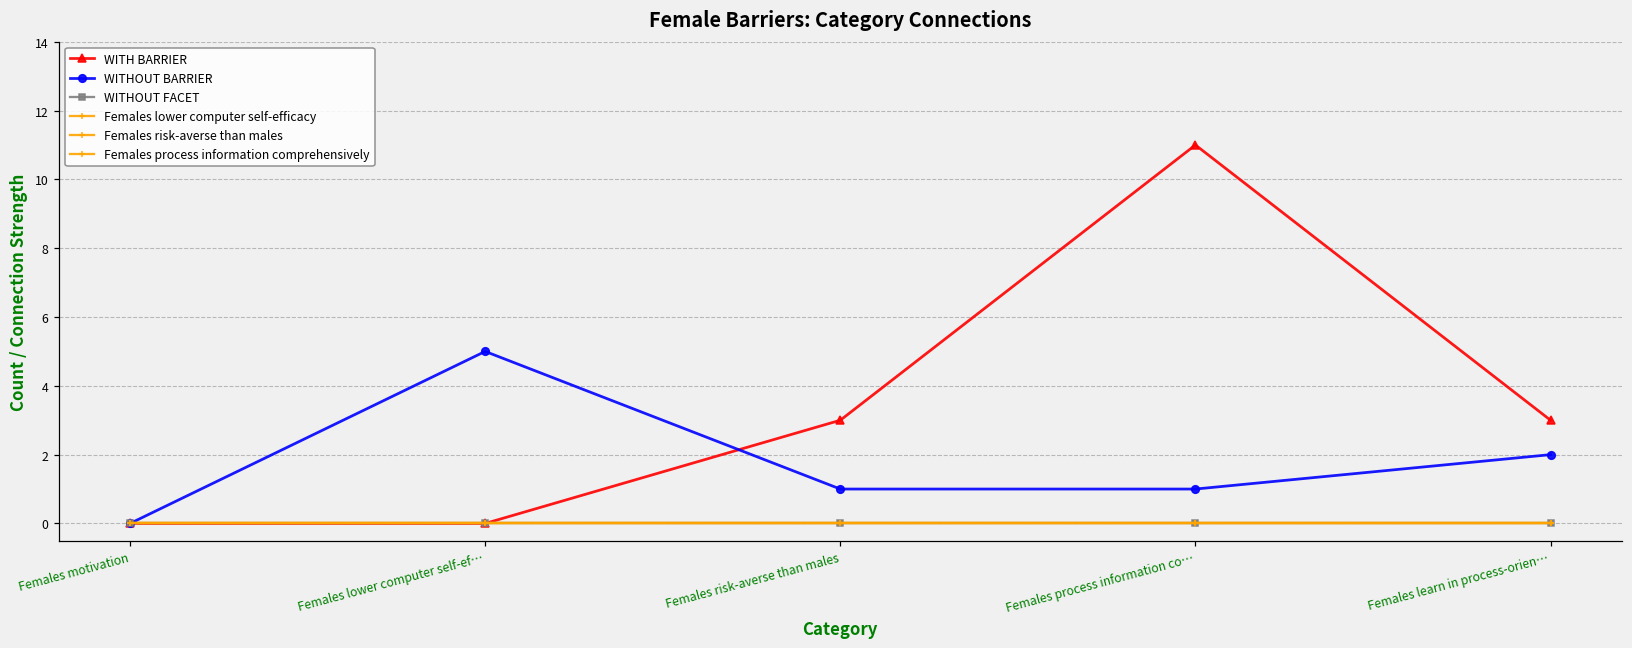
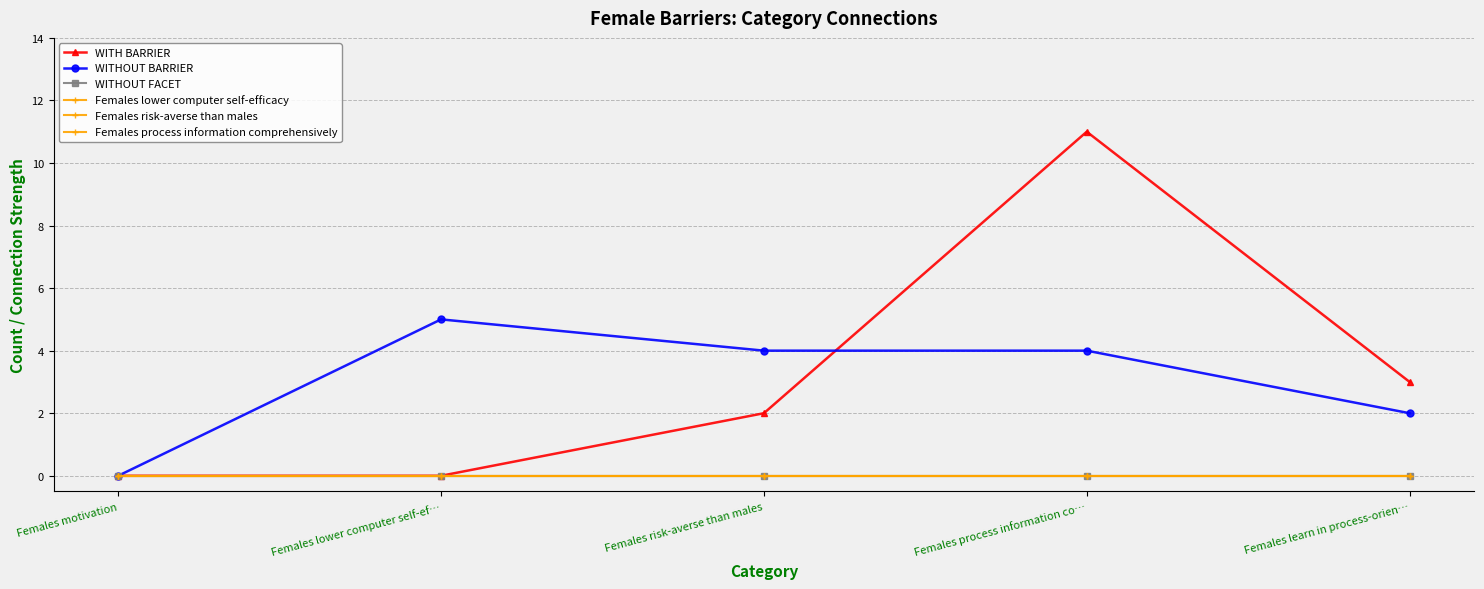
  {
    "WITH BARRIER": {
-     "Females risk-averse than males": 3,
+     "Females risk-averse than males": 2,
      "Females process information co…": 11,
      "Females learn in process-orien…": 3
    },
    "WITHOUT BARRIER": {
      "Females lower computer self-ef…": 5,
-     "Females risk-averse than males": 1,
-     "Females process information co…": 1,
+     "Females risk-averse than males": 4,
+     "Females process information co…": 4,
      "Females learn in process-orien…": 2
    },
    "Females process information comprehensively": {
      "Females risk-averse than males": 0,
      "Females process information co…": 0,
      "Females learn in process-orien…": 0
    }
  }
